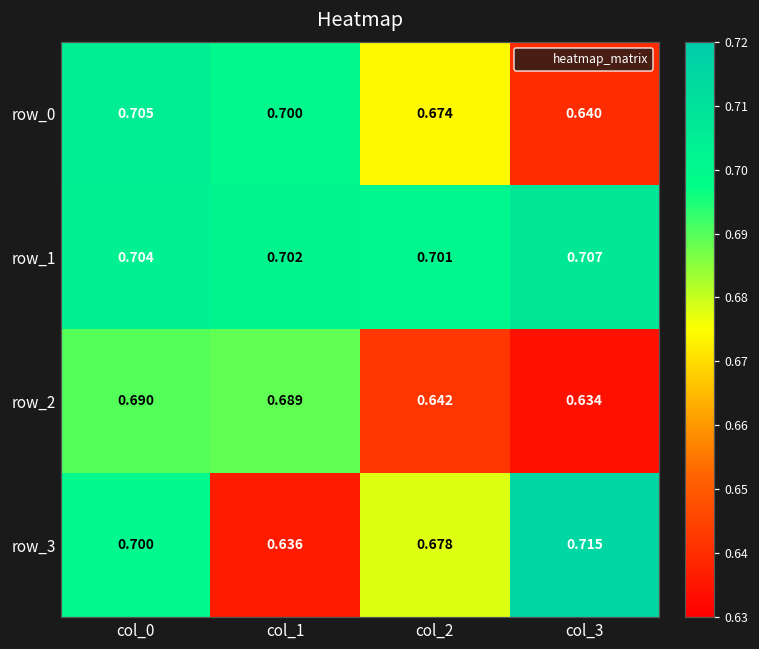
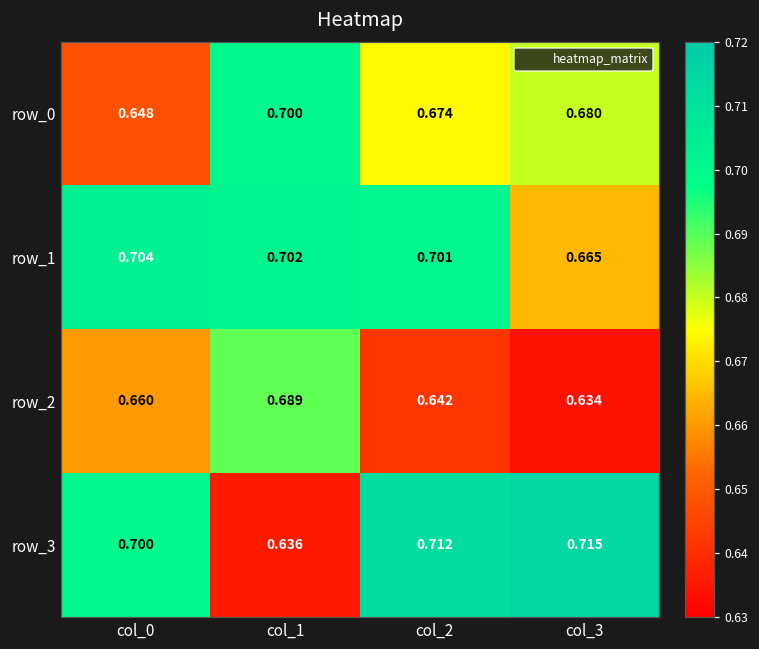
  {
    "row_0": {
-     "col_0": 0.705,
+     "col_0": 0.648,
      "col_1": 0.700,
      "col_2": 0.674,
-     "col_3": 0.640
+     "col_3": 0.680
    },
    "row_1": {
      "col_0": 0.704,
      "col_1": 0.702,
      "col_2": 0.701,
-     "col_3": 0.707
+     "col_3": 0.665
    },
    "row_2": {
-     "col_0": 0.690,
+     "col_0": 0.660,
      "col_1": 0.689,
      "col_2": 0.642,
      "col_3": 0.634
    },
    "row_3": {
      "col_0": 0.700,
      "col_1": 0.636,
-     "col_2": 0.678,
+     "col_2": 0.712,
      "col_3": 0.715
    }
  }
